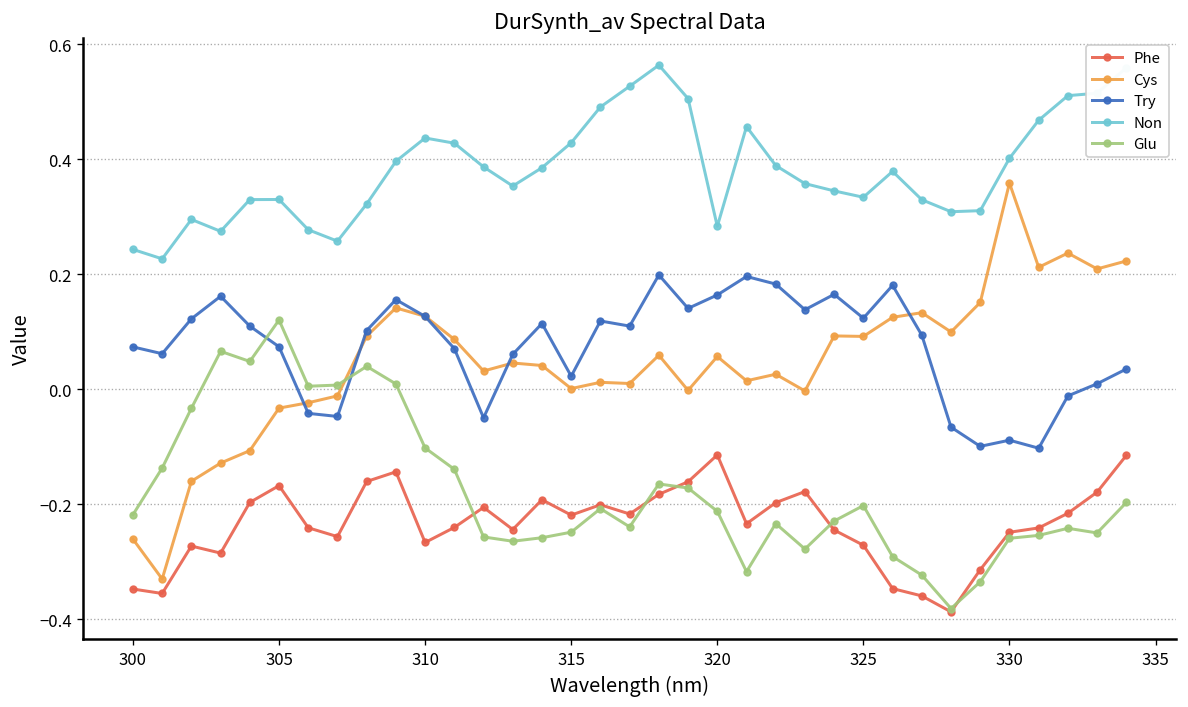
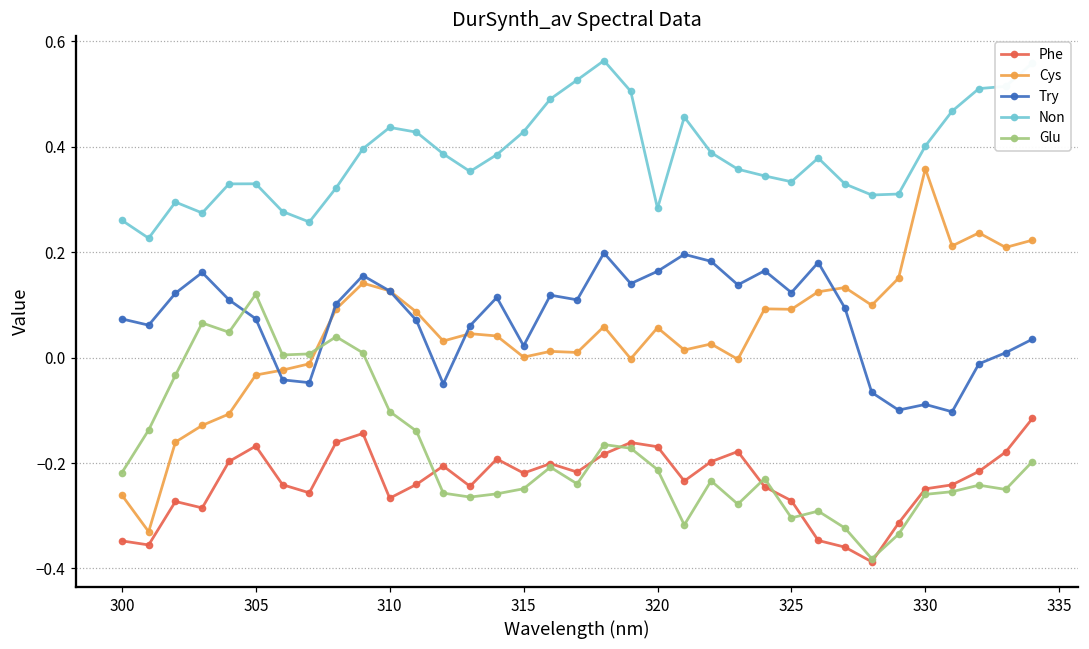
  {
    "Phe": {
      "300": -0.35,
      "305": -0.17,
      "310": -0.27,
      "315": -0.22,
-     "320": -0.11,
+     "320": -0.17,
      "325": -0.27,
      "330": -0.25
    },
    "Cys": {
      "300": -0.26,
      "305": -0.03,
      "315": 0.00,
      "320": 0.06,
      "325": 0.09,
      "330": 0.36
    },
    "Try": {
      "300": 0.07,
      "305": 0.07,
      "315": 0.02,
      "320": 0.16,
      "325": 0.12,
      "330": -0.09
    },
    "Non": {
-     "300": 0.24,
+     "300": 0.26,
      "305": 0.33,
      "310": 0.44,
      "315": 0.43,
      "320": 0.28,
      "325": 0.33,
      "330": 0.40
    },
    "Glu": {
      "300": -0.22,
      "305": 0.12,
      "310": -0.10,
      "315": -0.25,
      "320": -0.21,
-     "325": -0.20,
+     "325": -0.30,
      "330": -0.26
    }
  }
